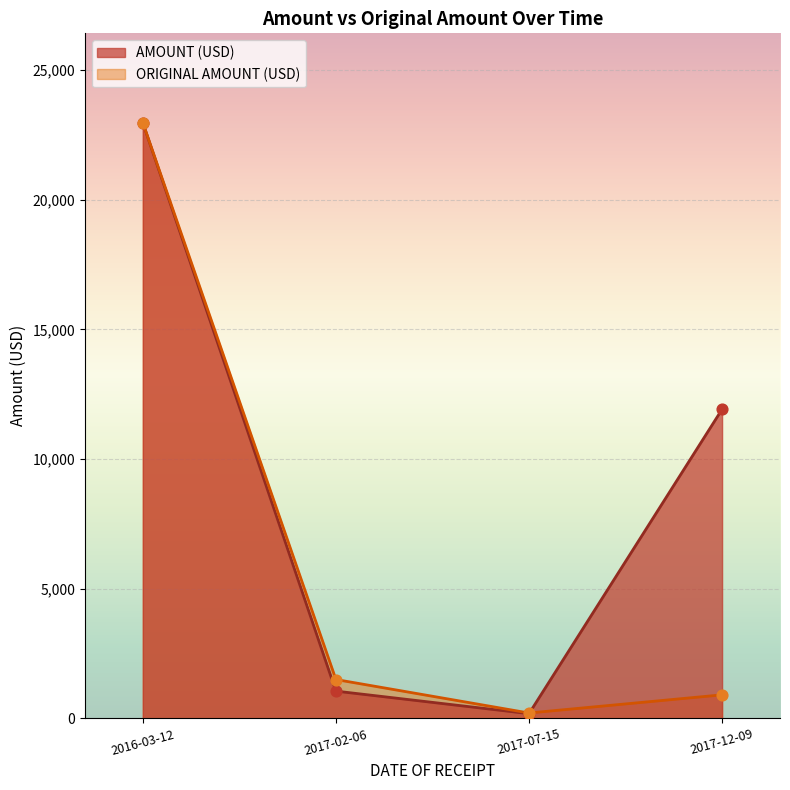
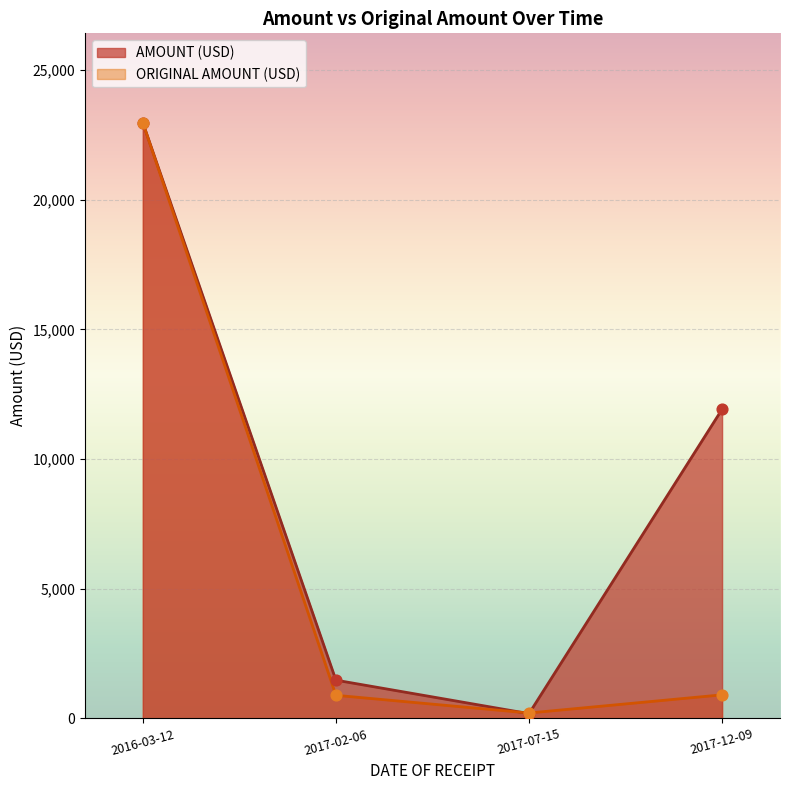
  {
    "AMOUNT (USD)": {
-     "2017-02-06": "1,100",
+     "2017-02-06": "1,500",
      "2017-12-09": "11,900"
    },
    "ORIGINAL AMOUNT (USD)": {
-     "2017-02-06": "1,500",
+     "2017-02-06": "900",
      "2017-12-09": "900"
    }
  }
